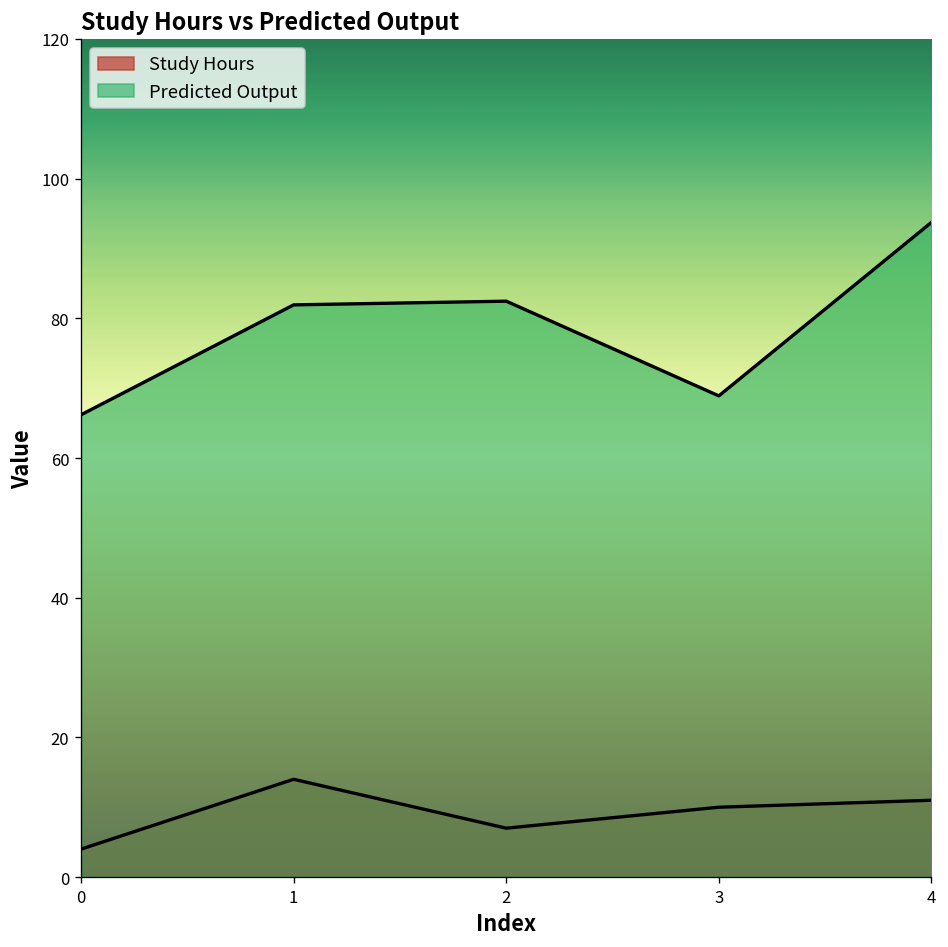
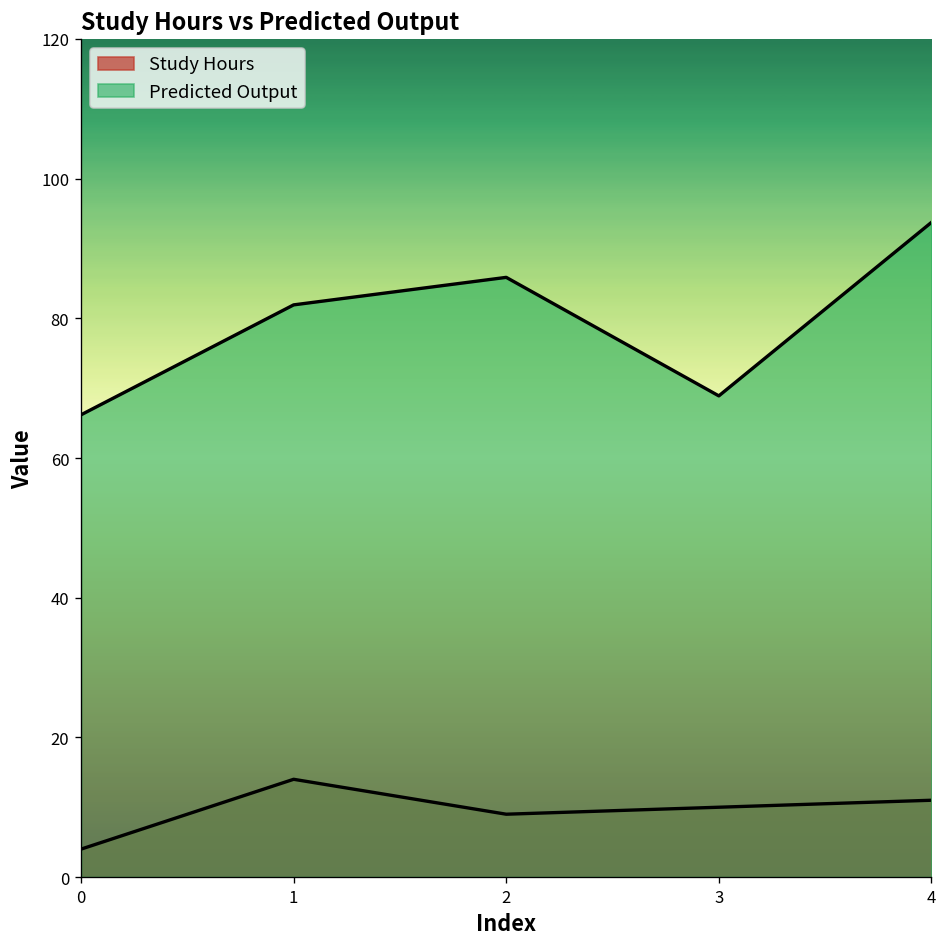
  {
    "Study Hours": {
      "0": 4,
      "1": 14,
-     "2": 7,
+     "2": 9,
      "3": 10,
      "4": 11
    },
    "Predicted Output": {
      "0": 66,
      "1": 82,
-     "2": 82,
+     "2": 86,
      "3": 69,
      "4": 94
    }
  }
